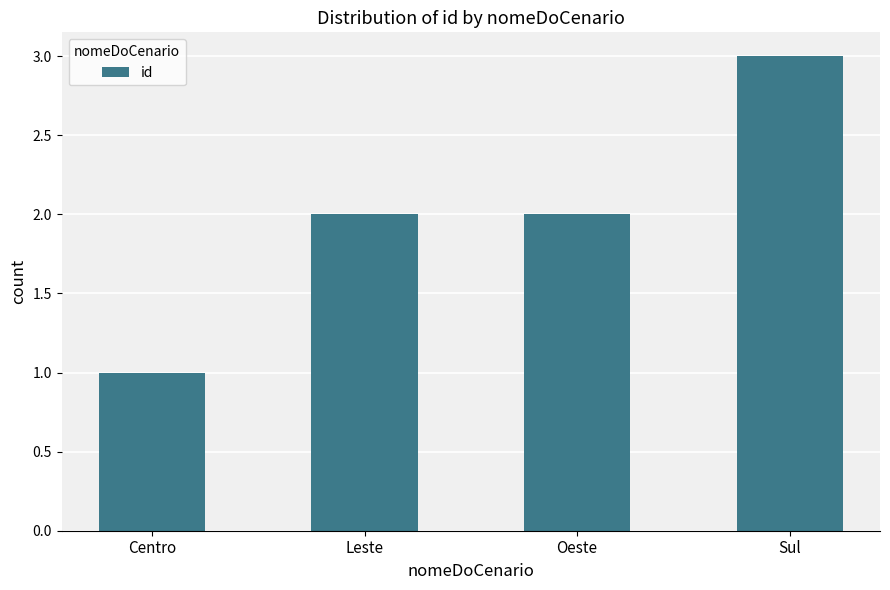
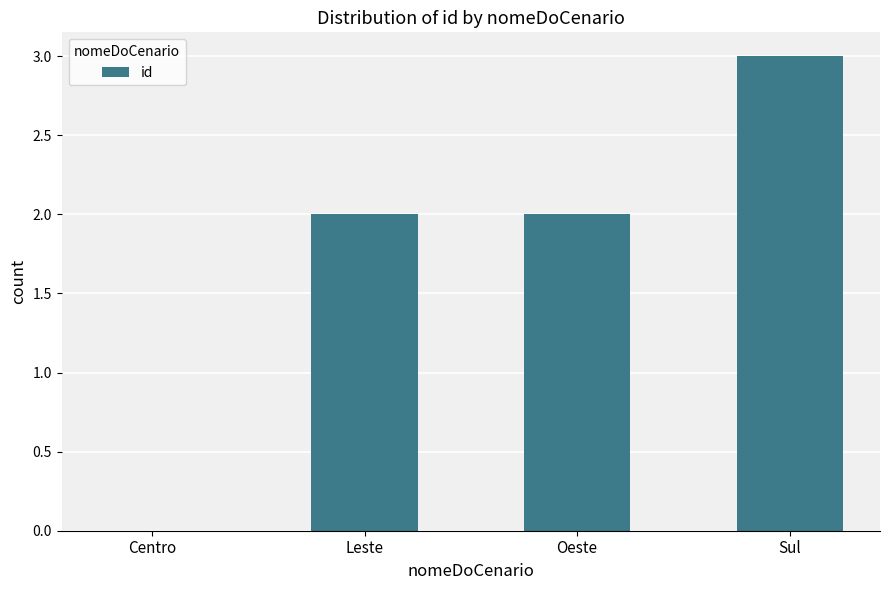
  {
-   "Centro": 1,
+   "Centro": 0,
    "Leste": 2,
    "Oeste": 2,
    "Sul": 3
  }
